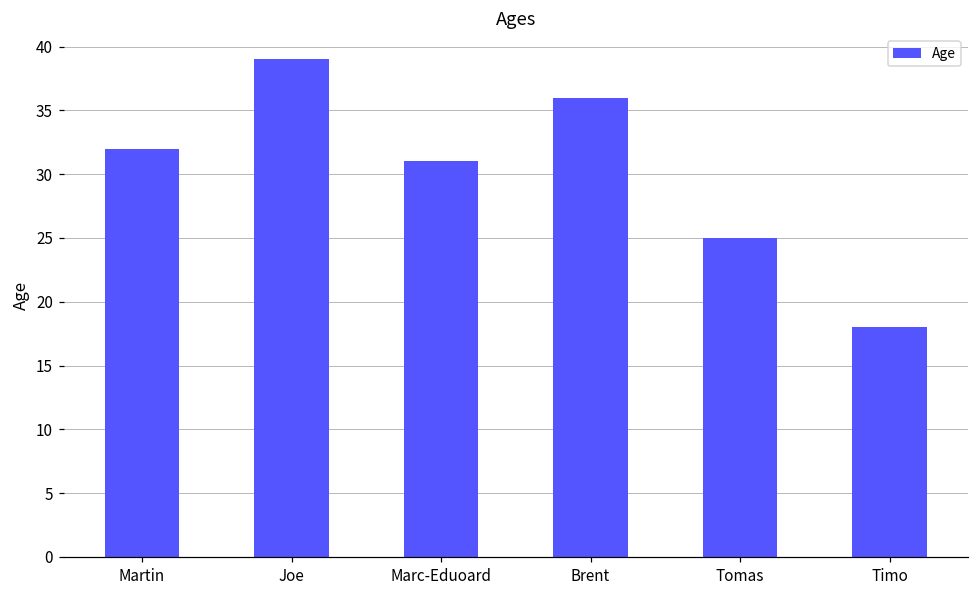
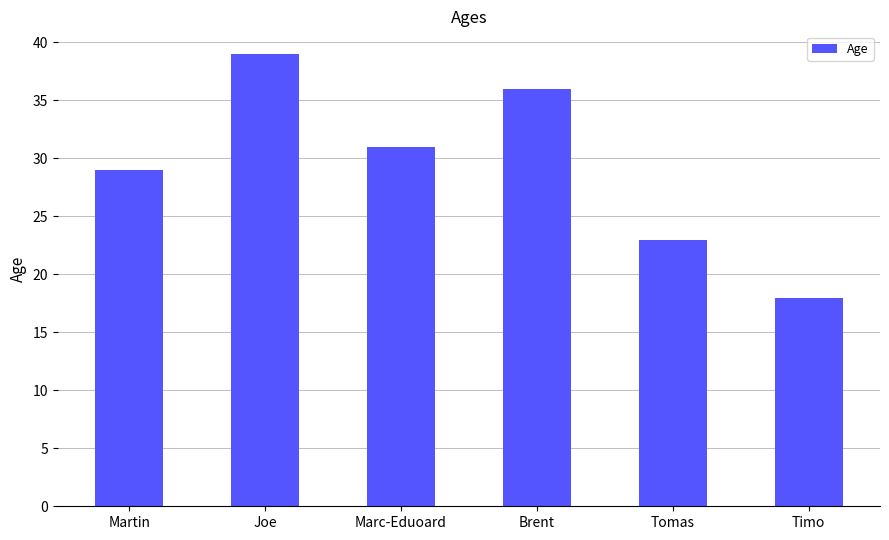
  {
-   "Martin": 32,
+   "Martin": 29,
    "Joe": 39,
    "Marc-Eduoard": 31,
    "Brent": 36,
-   "Tomas": 25,
+   "Tomas": 23,
    "Timo": 18
  }
